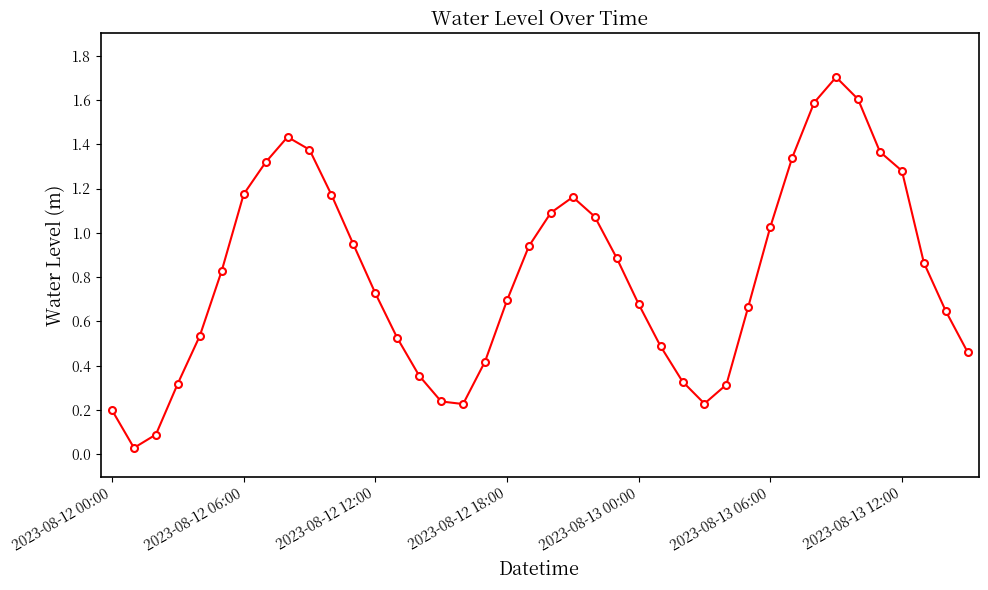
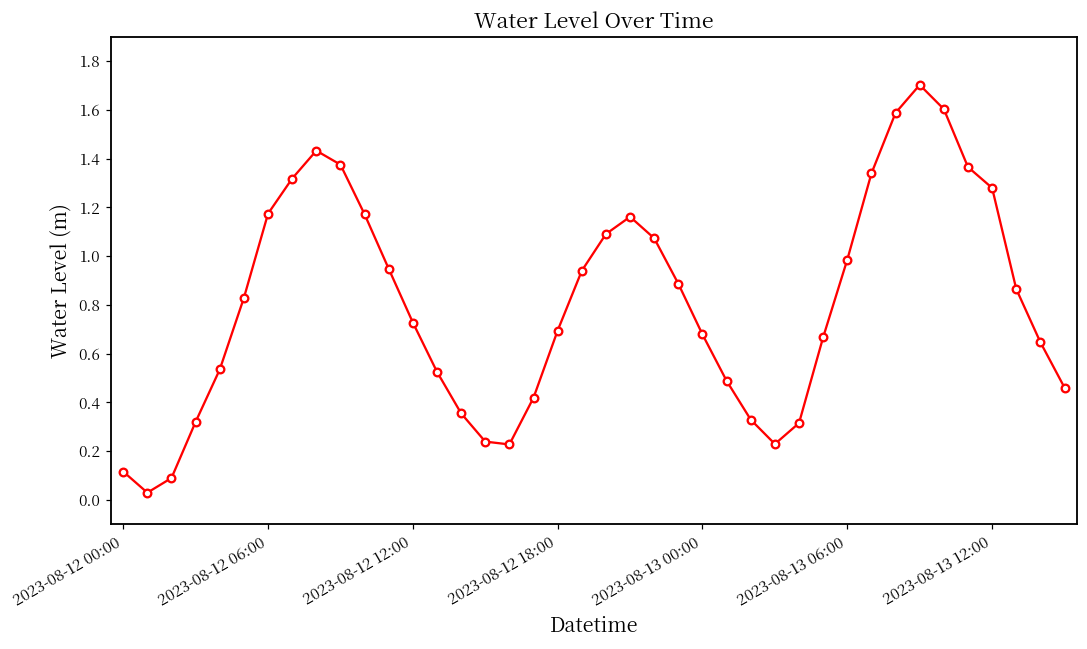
  {
-   "2023-08-12 00:00": 0.20,
+   "2023-08-12 00:00": 0.12,
    "2023-08-12 06:00": 1.17,
    "2023-08-12 12:00": 0.73,
    "2023-08-12 18:00": 0.69,
    "2023-08-13 00:00": 0.68,
-   "2023-08-13 06:00": 1.03,
+   "2023-08-13 06:00": 0.99,
    "2023-08-13 12:00": 1.28
  }
